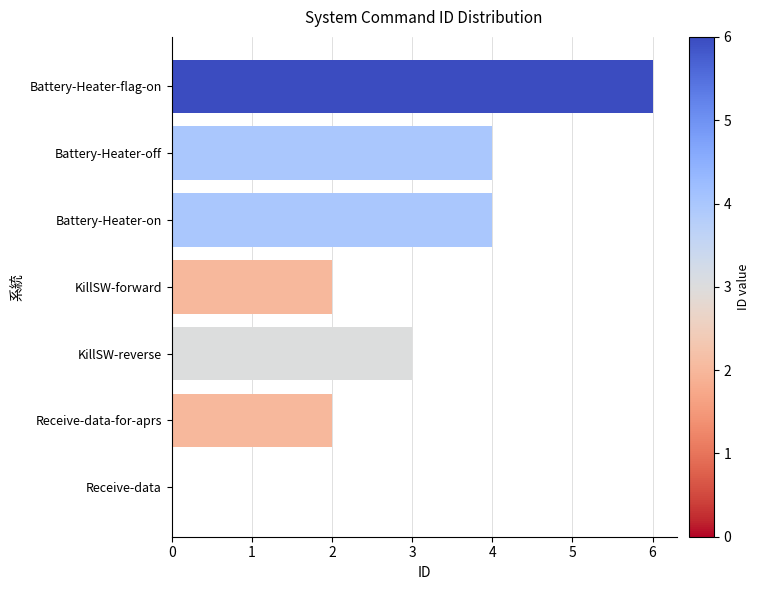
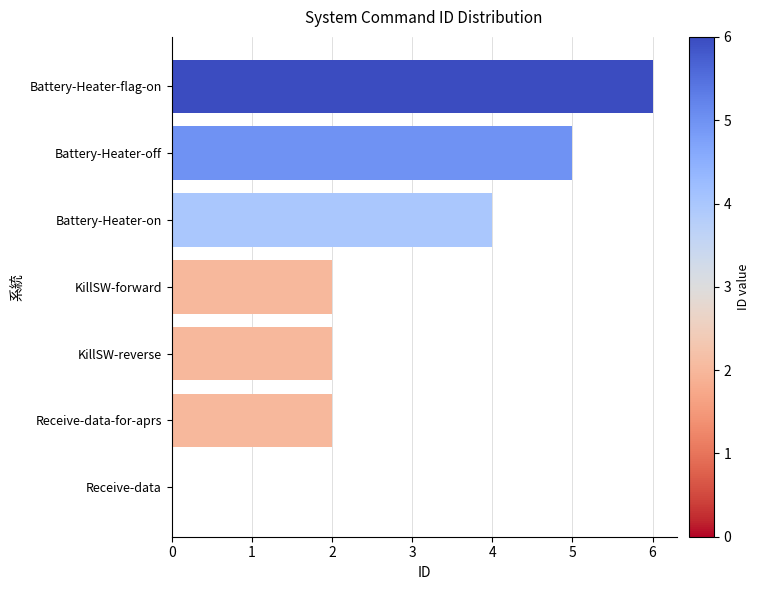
  {
    "Battery-Heater-flag-on": 6,
-   "Battery-Heater-off": 4,
+   "Battery-Heater-off": 5,
    "Battery-Heater-on": 4,
    "KillSW-forward": 2,
-   "KillSW-reverse": 3,
+   "KillSW-reverse": 2,
    "Receive-data-for-aprs": 2,
    "Receive-data": 0
  }
